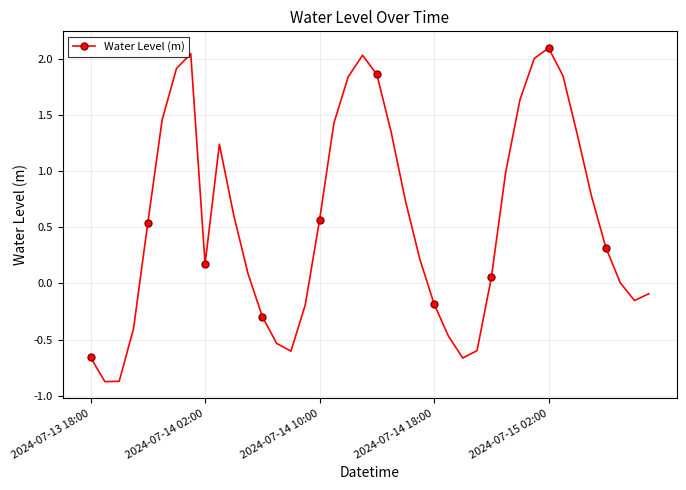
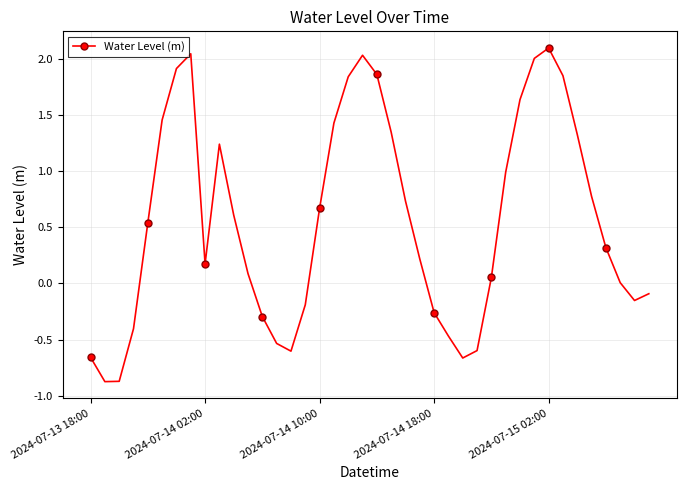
  {
    "2024-07-13 18:00": -0.66,
    "2024-07-14 02:00": 0.17,
-   "2024-07-14 10:00": 0.57,
-   "2024-07-14 18:00": -0.18,
+   "2024-07-14 10:00": 0.67,
+   "2024-07-14 18:00": -0.26,
    "2024-07-15 02:00": 2.09
  }
